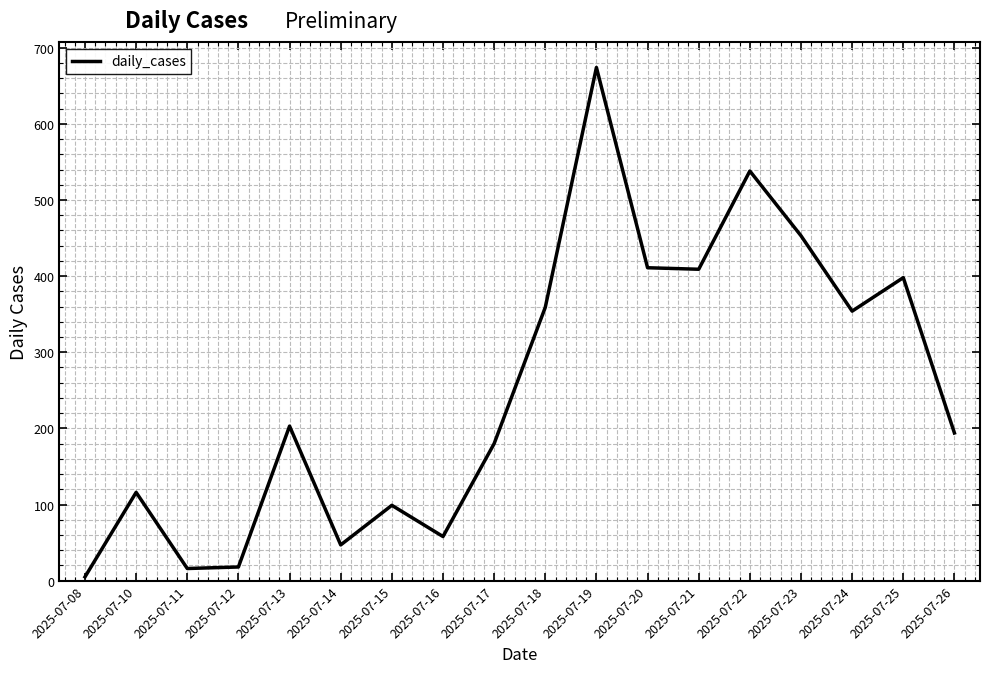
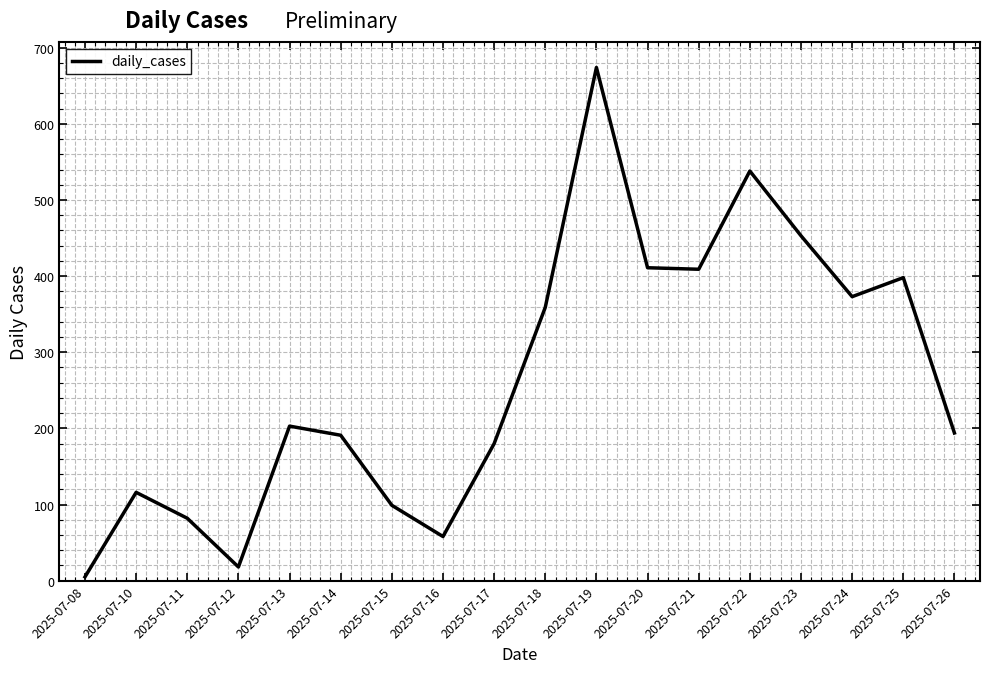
  {
    "2025-07-08": 10,
    "2025-07-10": 120,
-   "2025-07-11": 20,
+   "2025-07-11": 80,
    "2025-07-12": 20,
    "2025-07-13": 200,
-   "2025-07-14": 50,
+   "2025-07-14": 190,
    "2025-07-15": 100,
    "2025-07-16": 60,
    "2025-07-17": 180,
    "2025-07-18": 360,
    "2025-07-19": 670,
    "2025-07-20": 410,
    "2025-07-21": 410,
    "2025-07-22": 540,
    "2025-07-23": 450,
-   "2025-07-24": 350,
+   "2025-07-24": 370,
    "2025-07-25": 400,
    "2025-07-26": 190
  }
